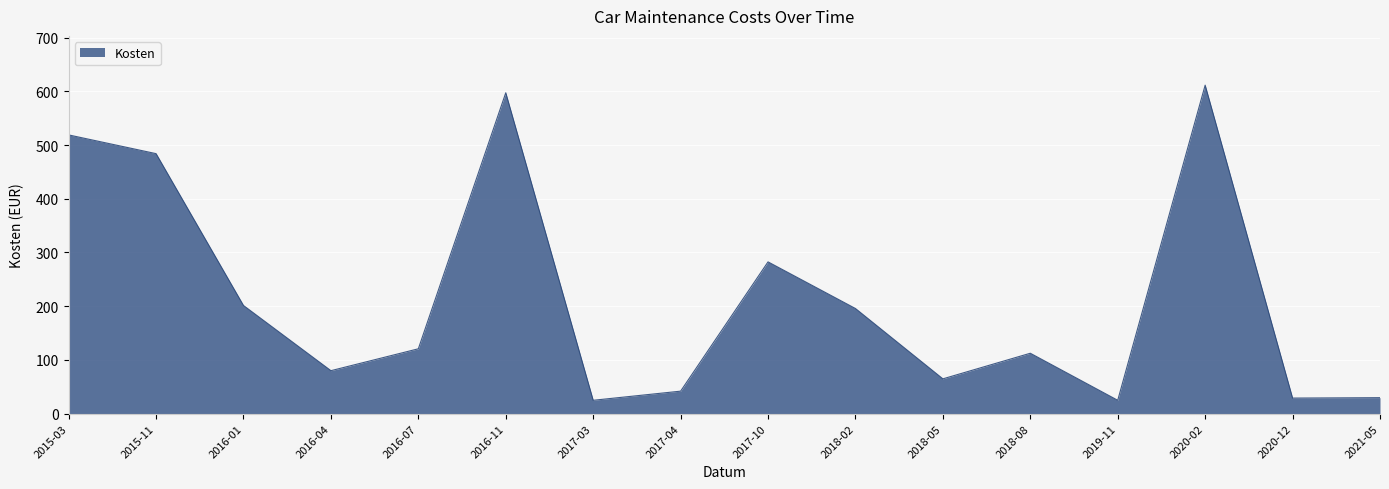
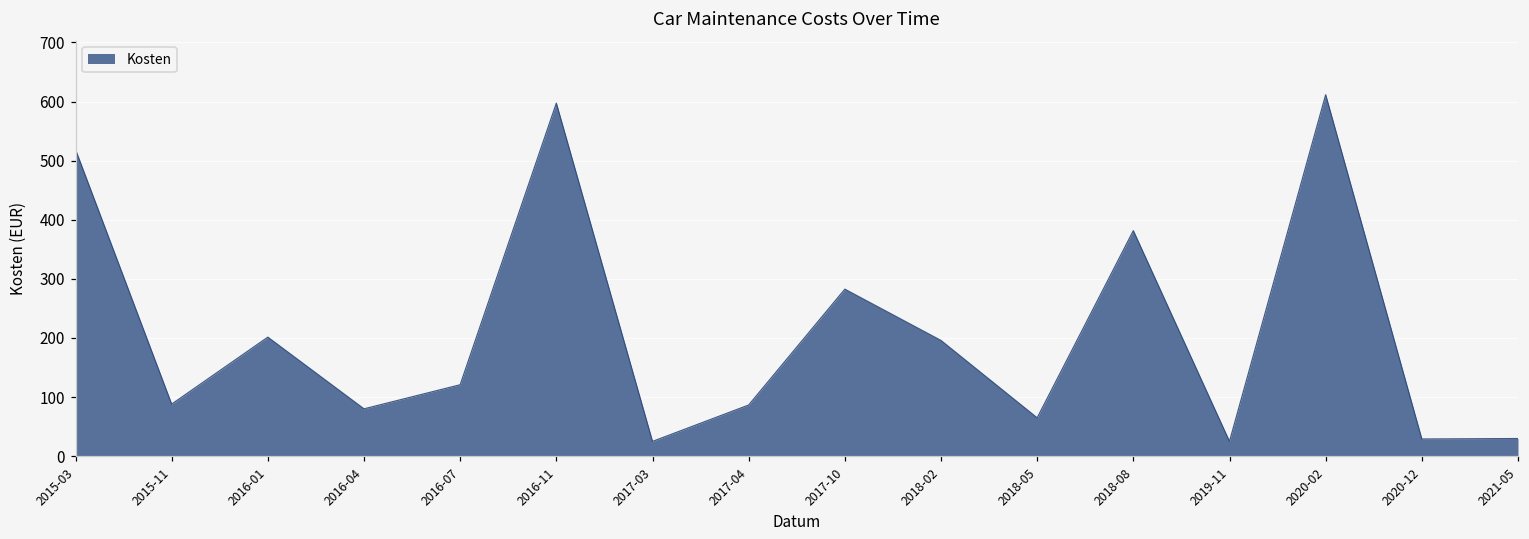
  {
    "2015-03": 520,
-   "2015-11": 480,
+   "2015-11": 90,
    "2016-01": 200,
    "2016-04": 80,
    "2016-07": 120,
    "2016-11": 600,
    "2017-03": 20,
-   "2017-04": 40,
+   "2017-04": 90,
    "2017-10": 280,
    "2018-02": 200,
    "2018-05": 60,
-   "2018-08": 110,
+   "2018-08": 380,
    "2019-11": 20,
    "2020-02": 610,
    "2020-12": 30,
    "2021-05": 30
  }
